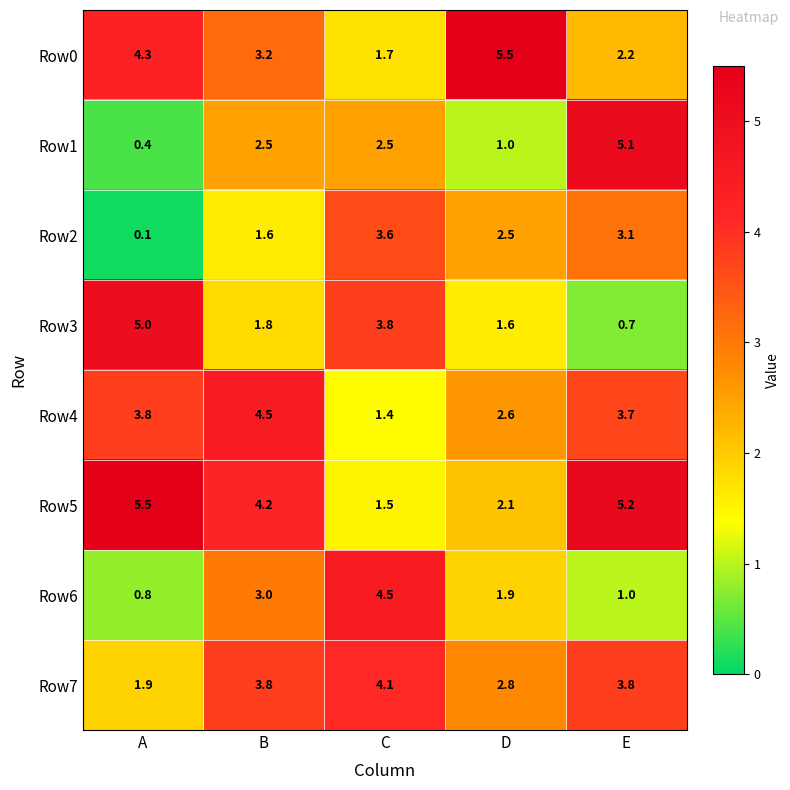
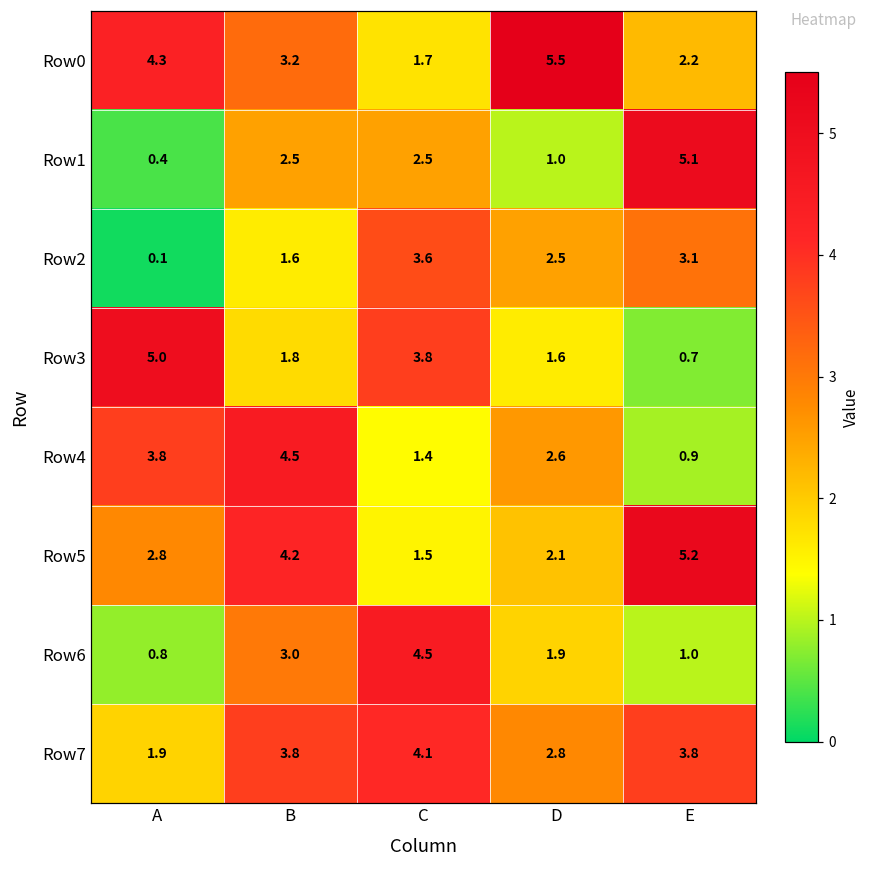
  {
    "Row0": {
      "A": 4.3,
      "B": 3.2,
      "C": 1.7,
      "D": 5.5,
      "E": 2.2
    },
    "Row1": {
      "A": 0.4,
      "B": 2.5,
      "C": 2.5,
      "D": 1.0,
      "E": 5.1
    },
    "Row2": {
      "A": 0.1,
      "B": 1.6,
      "C": 3.6,
      "D": 2.5,
      "E": 3.1
    },
    "Row3": {
      "A": 5.0,
      "B": 1.8,
      "C": 3.8,
      "D": 1.6,
      "E": 0.7
    },
    "Row4": {
      "A": 3.8,
      "B": 4.5,
      "C": 1.4,
      "D": 2.6,
-     "E": 3.7
+     "E": 0.9
    },
    "Row5": {
-     "A": 5.5,
+     "A": 2.8,
      "B": 4.2,
      "C": 1.5,
      "D": 2.1,
      "E": 5.2
    },
    "Row6": {
      "A": 0.8,
      "B": 3.0,
      "C": 4.5,
      "D": 1.9,
      "E": 1.0
    },
    "Row7": {
      "A": 1.9,
      "B": 3.8,
      "C": 4.1,
      "D": 2.8,
      "E": 3.8
    }
  }
